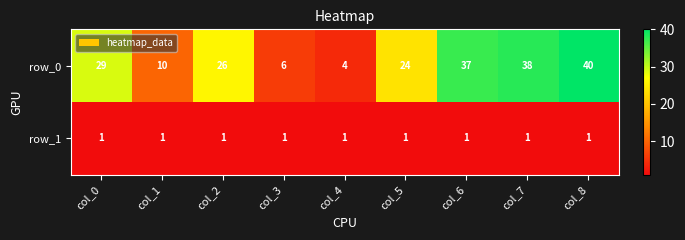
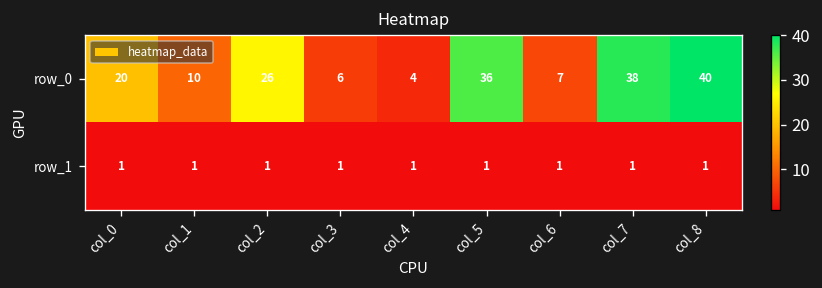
  {
    "row_0": {
-     "col_0": 29,
+     "col_0": 20,
      "col_1": 10,
      "col_2": 26,
      "col_3": 6,
      "col_4": 4,
-     "col_5": 24,
-     "col_6": 37,
+     "col_5": 36,
+     "col_6": 7,
      "col_7": 38,
      "col_8": 40
    },
    "row_1": {
      "col_0": 1,
      "col_1": 1,
      "col_2": 1,
      "col_3": 1,
      "col_4": 1,
      "col_5": 1,
      "col_6": 1,
      "col_7": 1,
      "col_8": 1
    }
  }
